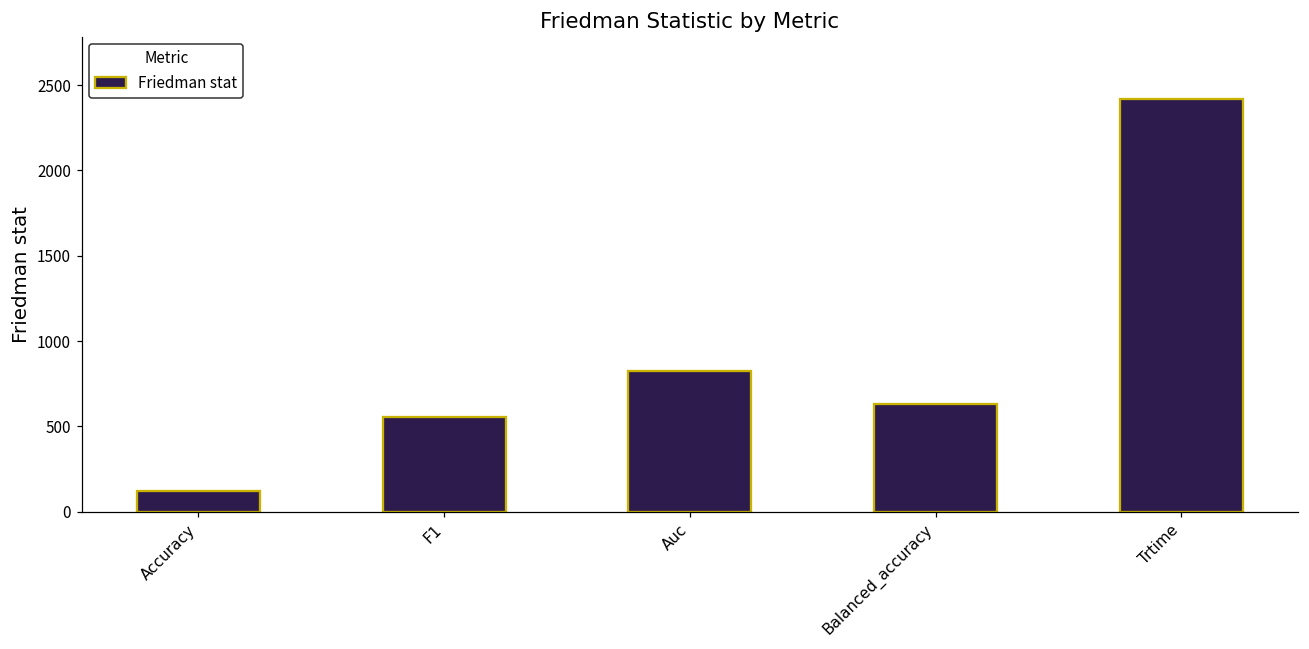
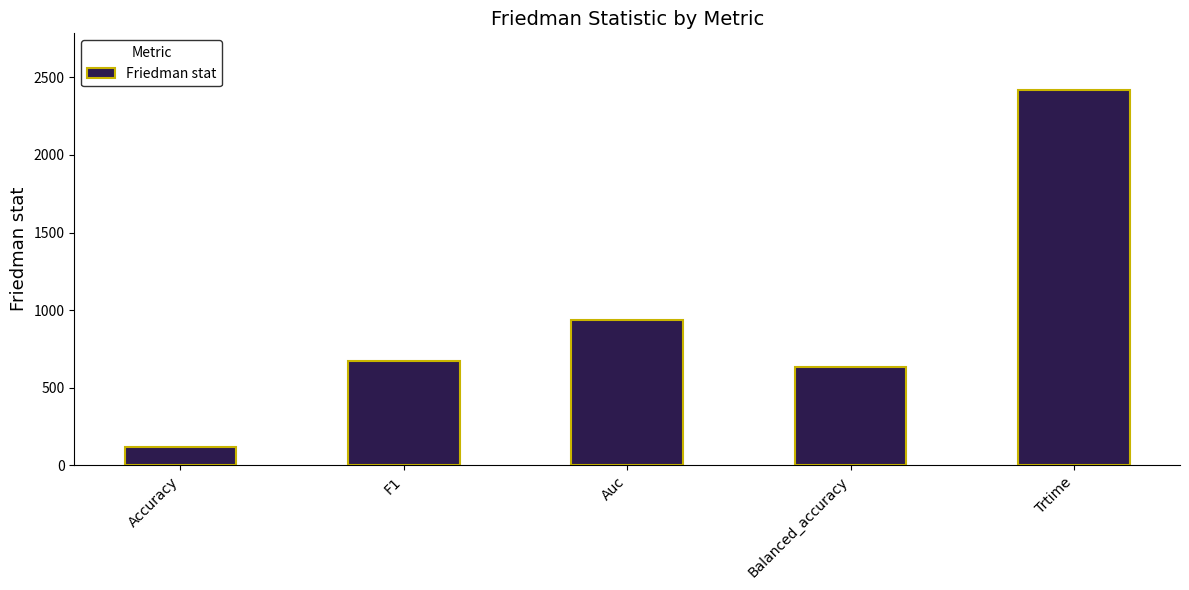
  {
    "Accuracy": 120,
-   "F1": 550,
-   "Auc": 820,
+   "F1": 670,
+   "Auc": 940,
    "Balanced_accuracy": 630,
    "Trtime": 2420
  }
